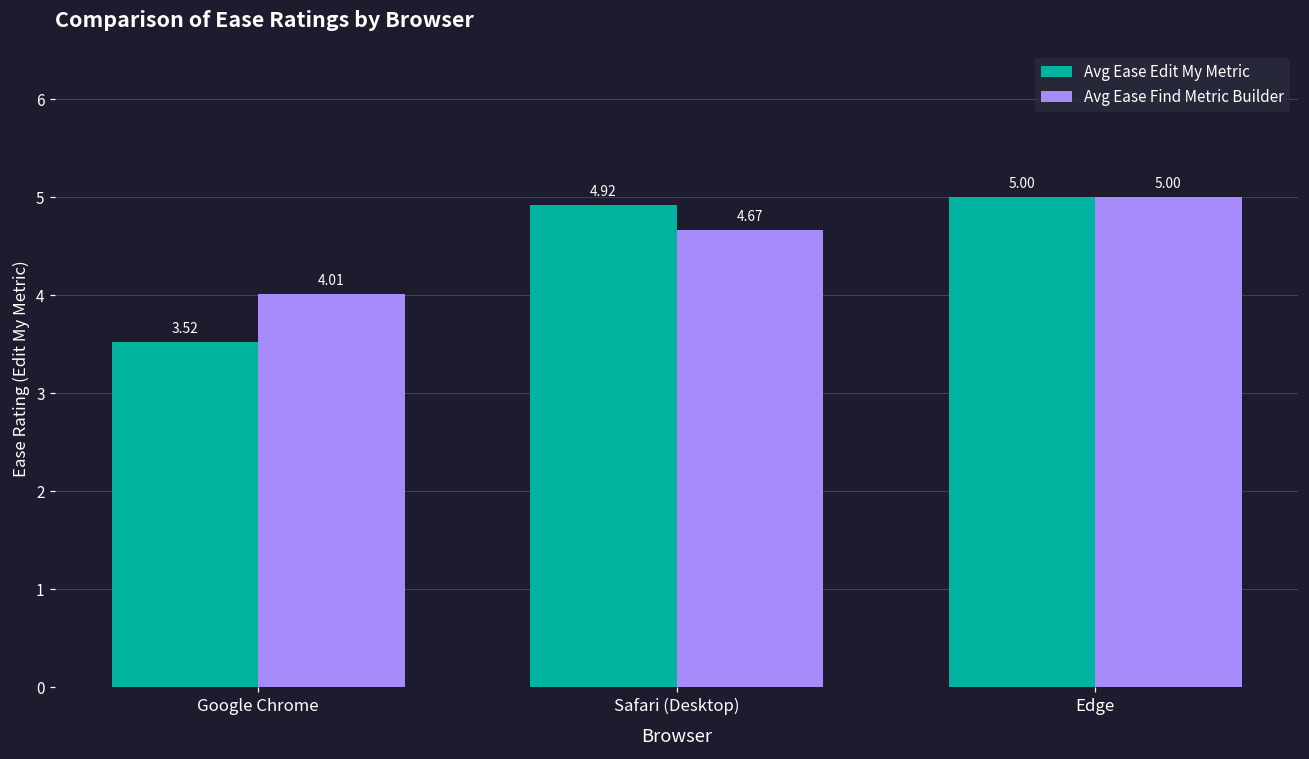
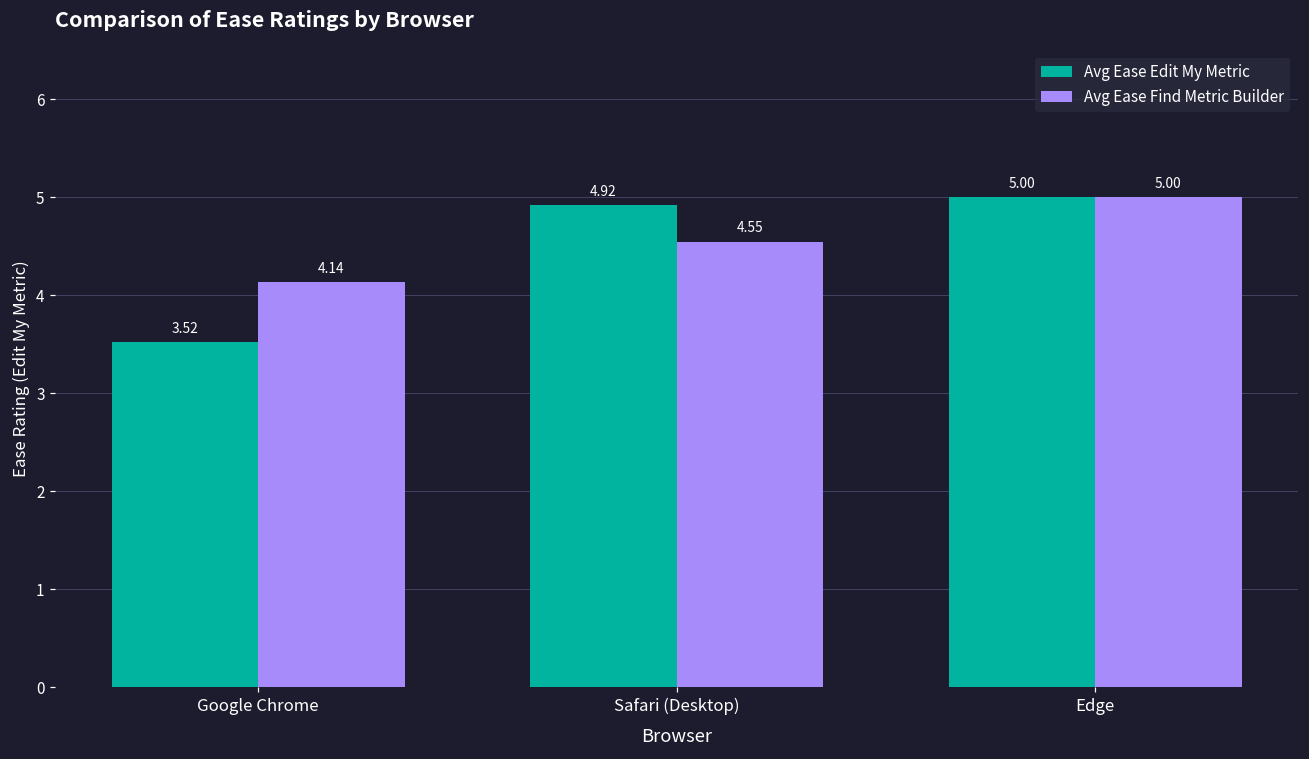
  {
    "Avg Ease Edit My Metric": {
      "Google Chrome": 3.52,
      "Safari (Desktop)": 4.92,
      "Edge": 5.00
    },
    "Avg Ease Find Metric Builder": {
-     "Google Chrome": 4.01,
-     "Safari (Desktop)": 4.67,
+     "Google Chrome": 4.14,
+     "Safari (Desktop)": 4.55,
      "Edge": 5.00
    }
  }
